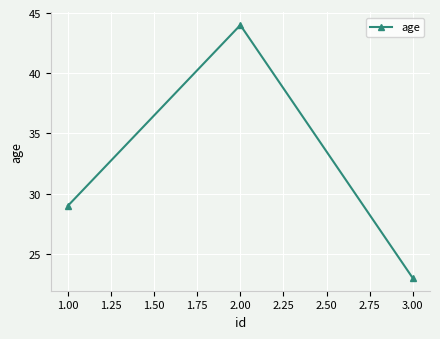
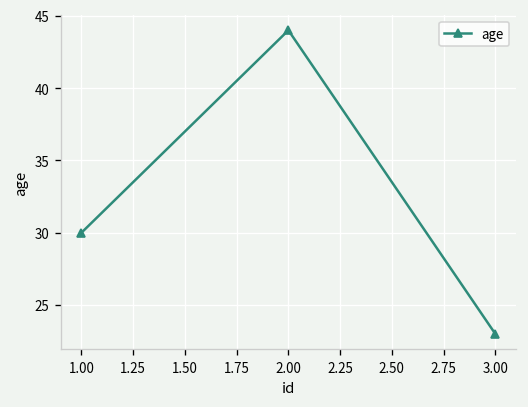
  {
-   "1.00": 29,
+   "1.00": 30,
    "2.00": 44,
    "3.00": 23
  }
